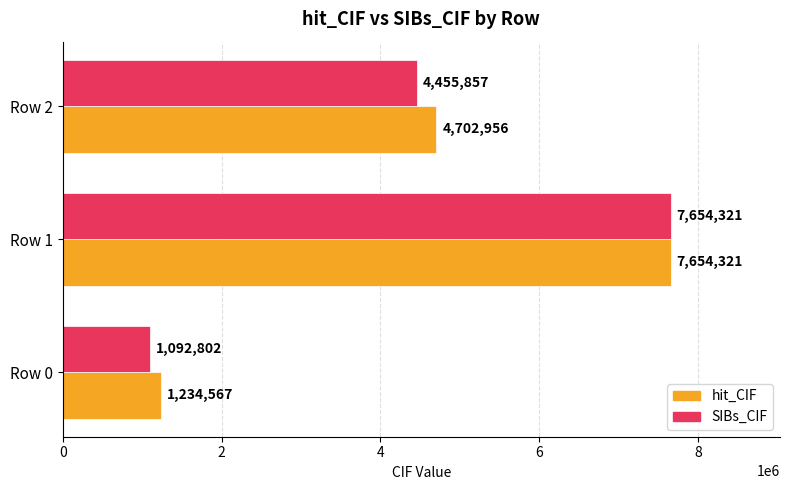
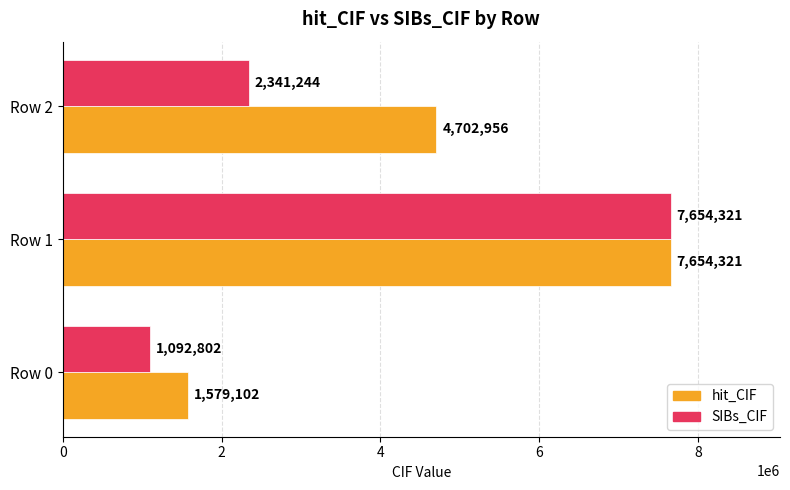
  {
    "hit_CIF": {
      "Row 2": "4,702,956",
      "Row 1": "7,654,321",
-     "Row 0": "1,234,567"
+     "Row 0": "1,579,102"
    },
    "SIBs_CIF": {
-     "Row 2": "4,455,857",
+     "Row 2": "2,341,244",
      "Row 1": "7,654,321",
      "Row 0": "1,092,802"
    }
  }
